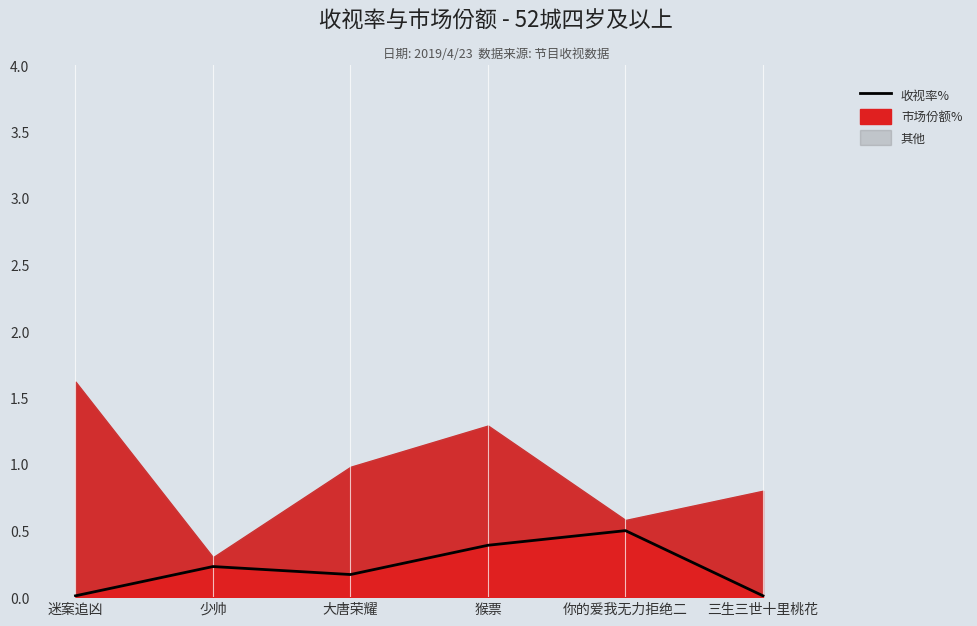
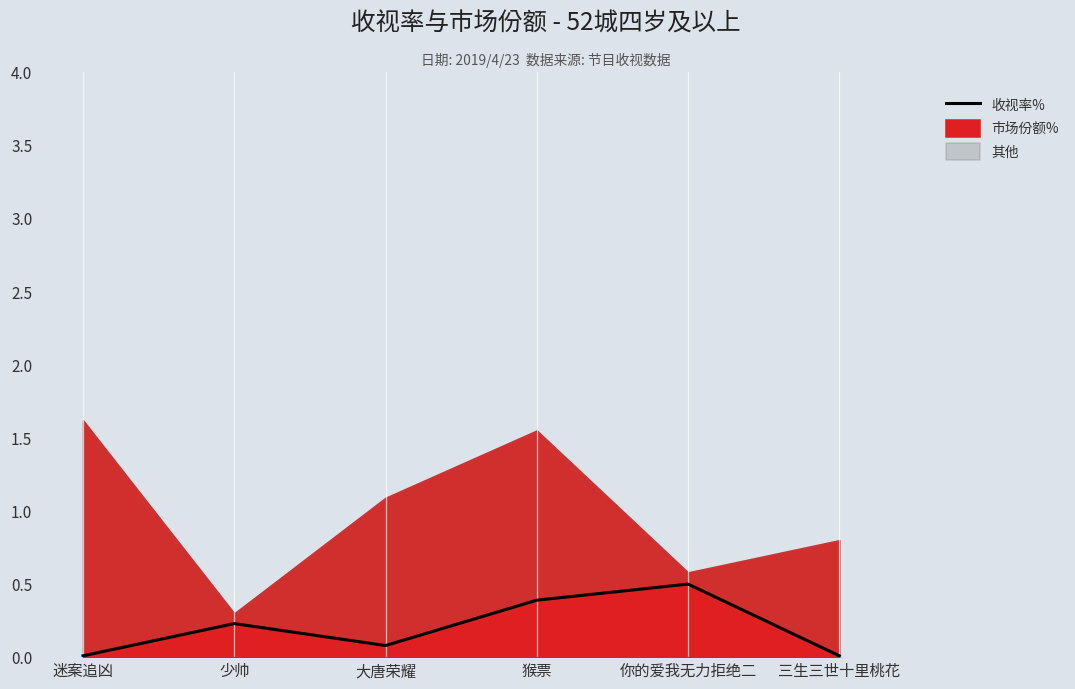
  {
    "市场份额%": {
      "迷案追凶": 1.62,
      "少帅": 0.30,
-     "大唐荣耀": 0.98,
-     "猴票": 1.29,
+     "大唐荣耀": 1.09,
+     "猴票": 1.55,
      "你的爱我无力拒绝二": 0.58,
      "三生三世十里桃花": 0.80
    },
    "收视率%": {
      "迷案追凶": 0.01,
      "少帅": 0.23,
-     "大唐荣耀": 0.17,
+     "大唐荣耀": 0.08,
      "猴票": 0.39,
      "你的爱我无力拒绝二": 0.50,
      "三生三世十里桃花": 0.01
    }
  }
